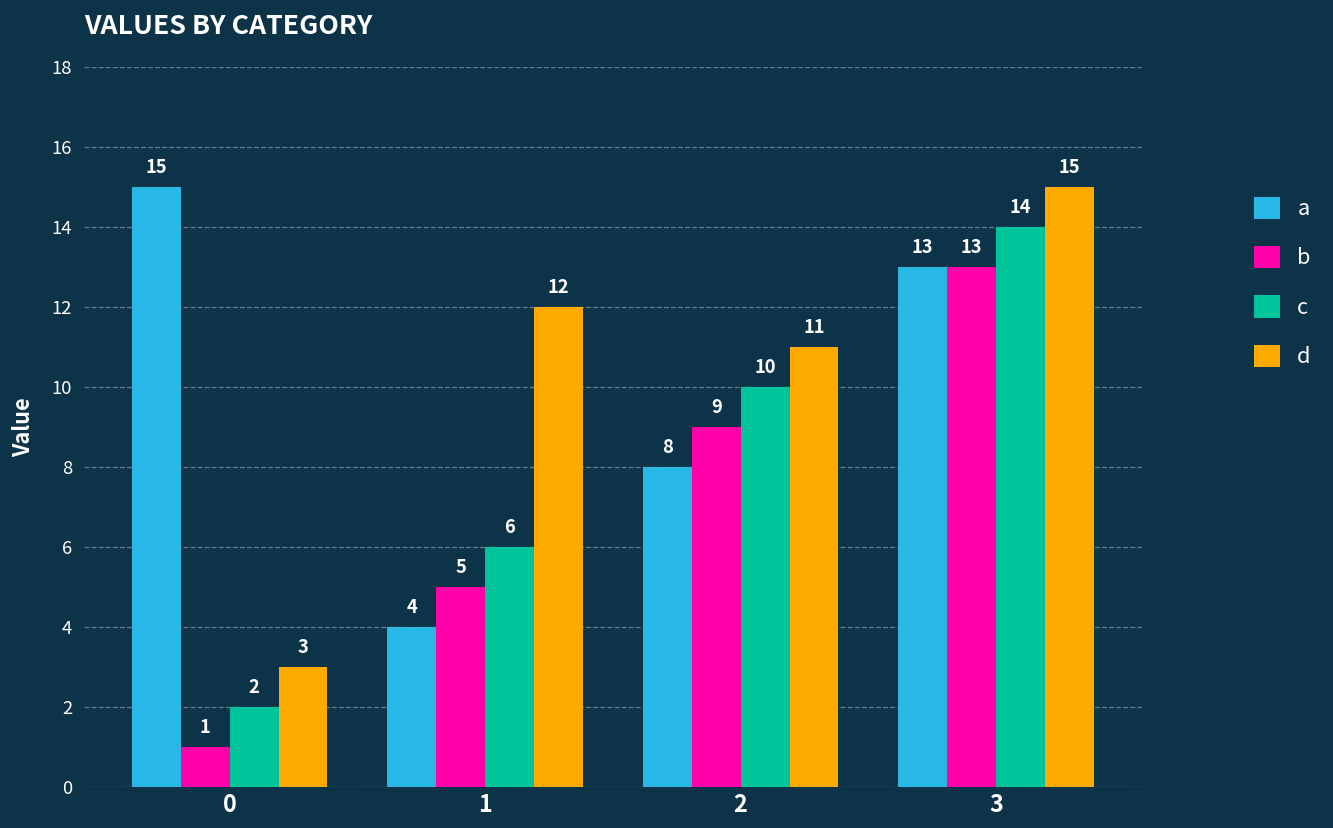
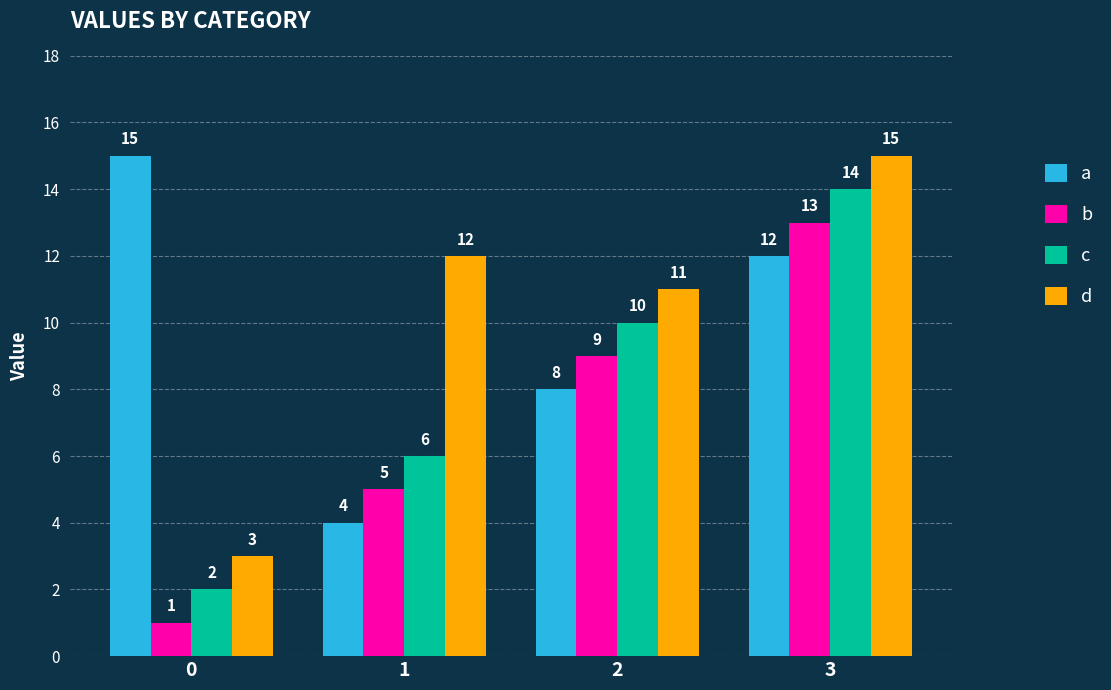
  {
    "a": {
      "0": 15,
      "1": 4,
      "2": 8,
-     "3": 13
+     "3": 12
    },
    "b": {
      "0": 1,
      "1": 5,
      "2": 9,
      "3": 13
    },
    "c": {
      "0": 2,
      "1": 6,
      "2": 10,
      "3": 14
    },
    "d": {
      "0": 3,
      "1": 12,
      "2": 11,
      "3": 15
    }
  }
